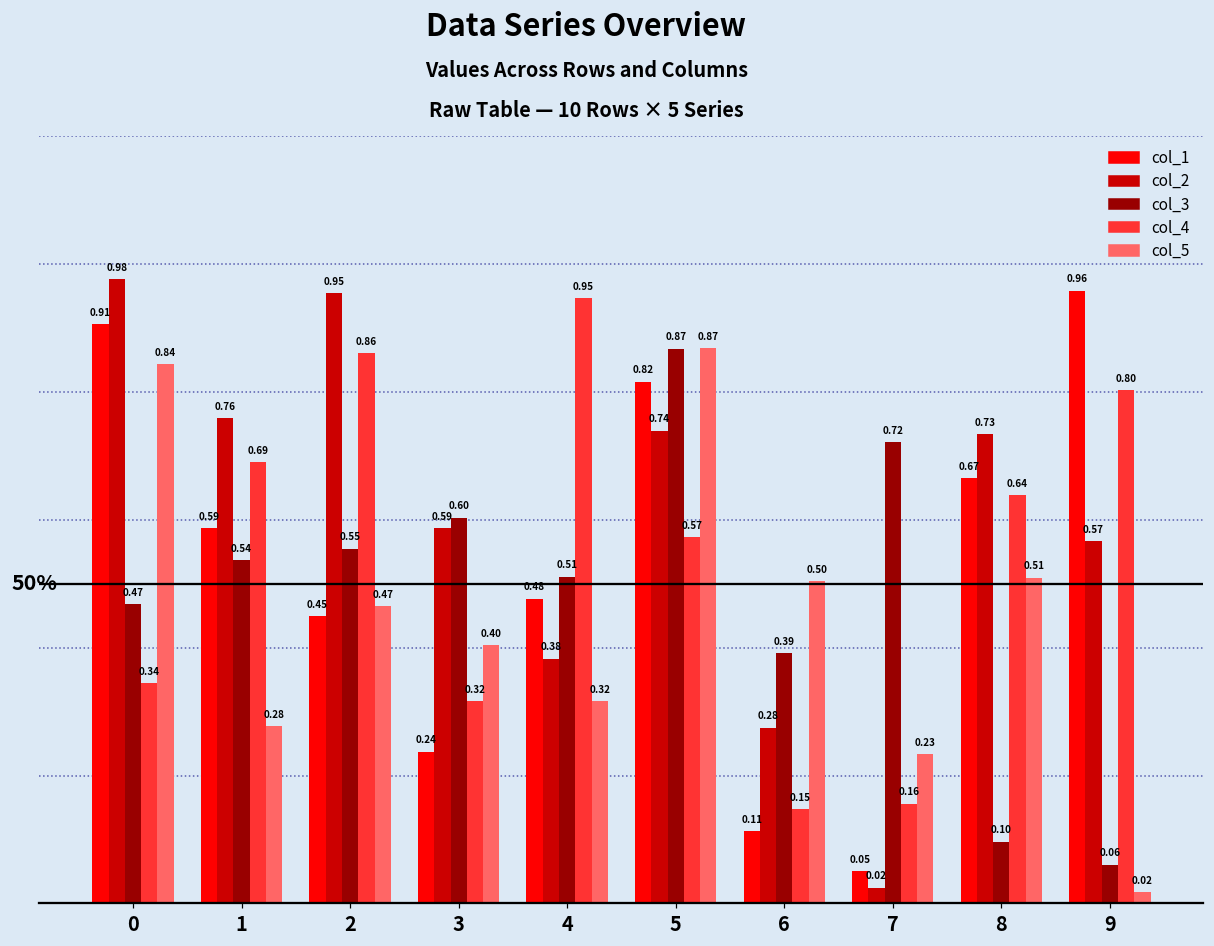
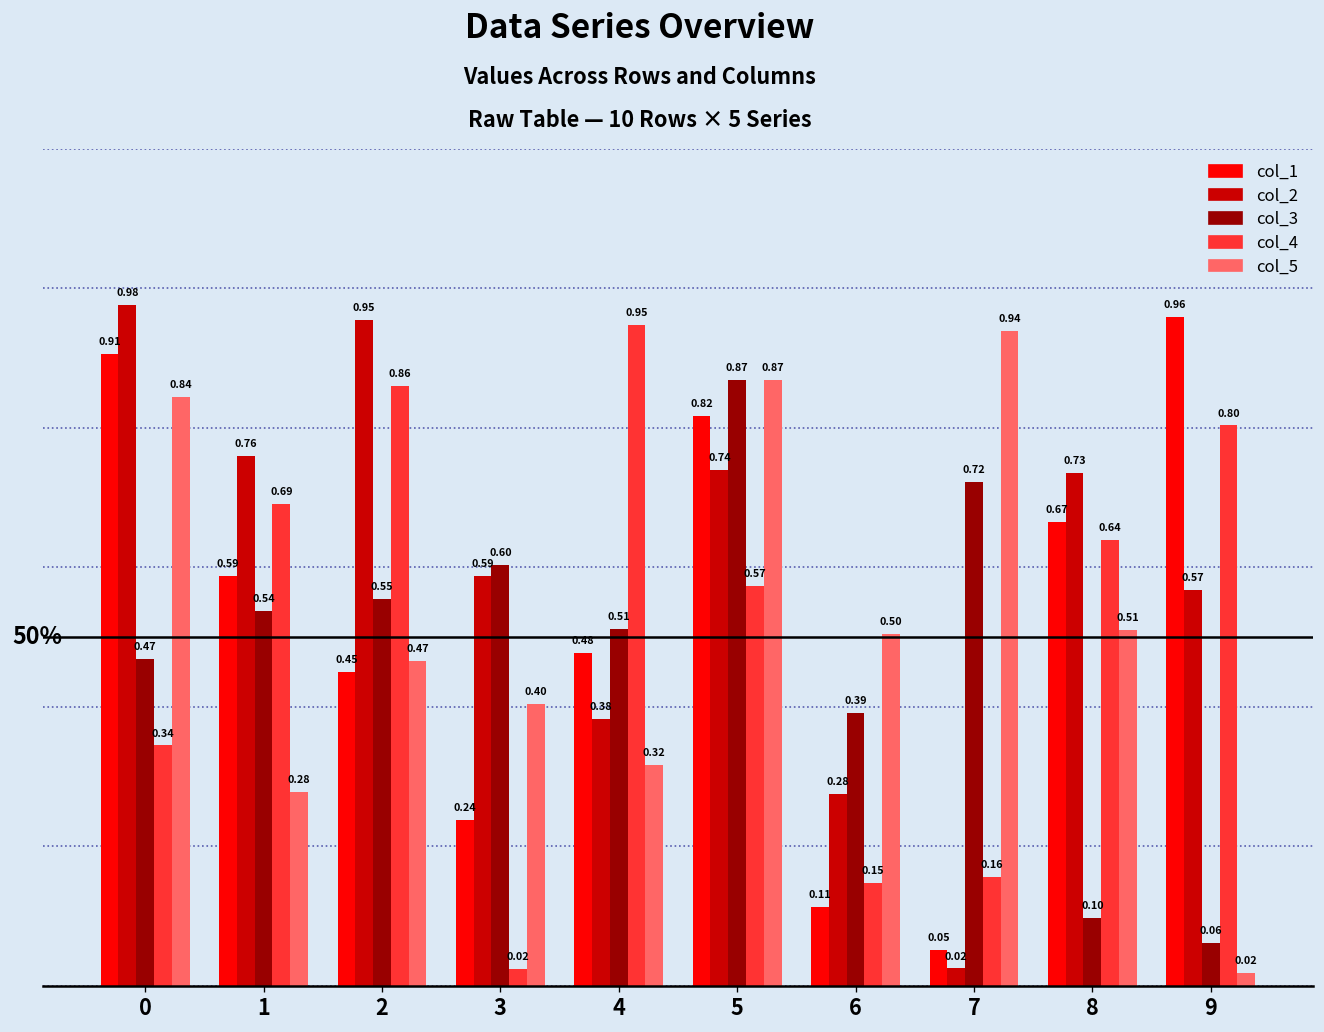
  {
    "col_4": {
      "0": 0.34,
      "1": 0.69,
      "2": 0.86,
-     "3": 0.32,
+     "3": 0.02,
      "4": 0.95,
      "5": 0.57,
      "6": 0.15,
      "7": 0.16,
      "8": 0.64,
      "9": 0.80
    },
    "col_5": {
      "0": 0.84,
      "1": 0.28,
      "2": 0.47,
      "3": 0.40,
      "4": 0.32,
      "5": 0.87,
      "6": 0.50,
-     "7": 0.23,
+     "7": 0.94,
      "8": 0.51,
      "9": 0.02
    }
  }
